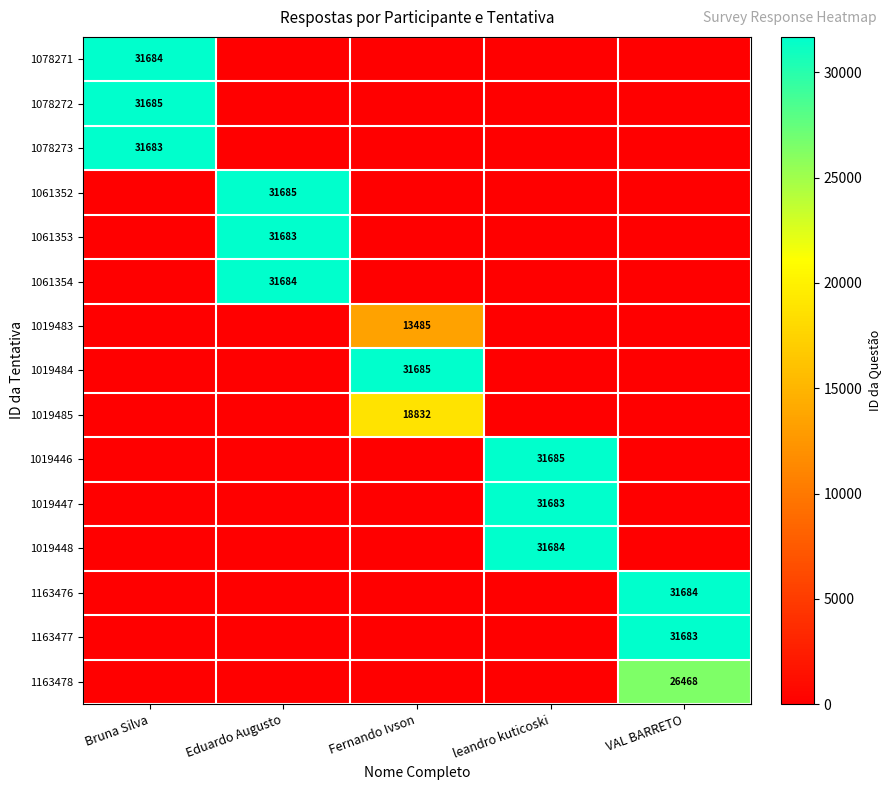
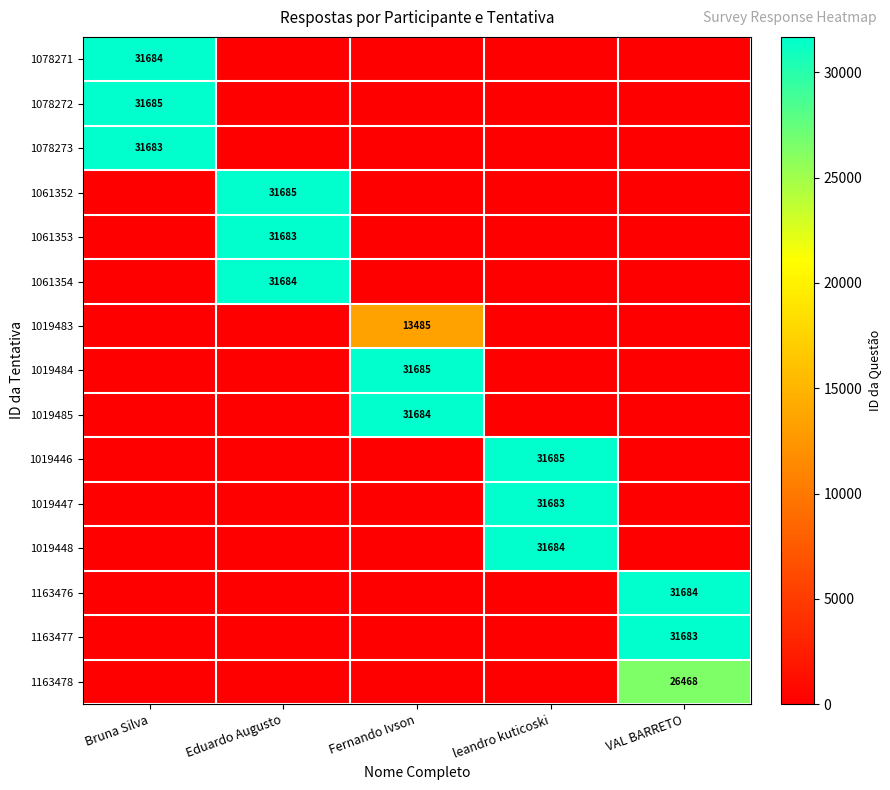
  {
    "1078271": {
      "Bruna Silva": 31684
    },
    "1078272": {
      "Bruna Silva": 31685
    },
    "1078273": {
      "Bruna Silva": 31683
    },
    "1061352": {
      "Eduardo Augusto": 31685
    },
    "1061353": {
      "Eduardo Augusto": 31683
    },
    "1061354": {
      "Eduardo Augusto": 31684
    },
    "1019483": {
      "Fernando Ivson": 13485
    },
    "1019484": {
      "Fernando Ivson": 31685
    },
    "1019485": {
-     "Fernando Ivson": 18832
+     "Fernando Ivson": 31684
    },
    "1019446": {
      "leandro kuticoski": 31685
    },
    "1019447": {
      "leandro kuticoski": 31683
    },
    "1019448": {
      "leandro kuticoski": 31684
    },
    "1163476": {
      "VAL BARRETO": 31684
    },
    "1163477": {
      "VAL BARRETO": 31683
    },
    "1163478": {
      "VAL BARRETO": 26468
    }
  }
